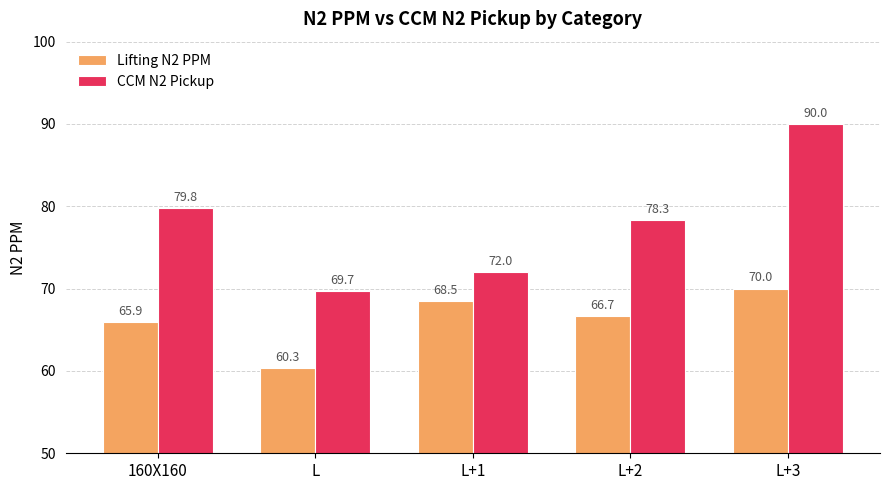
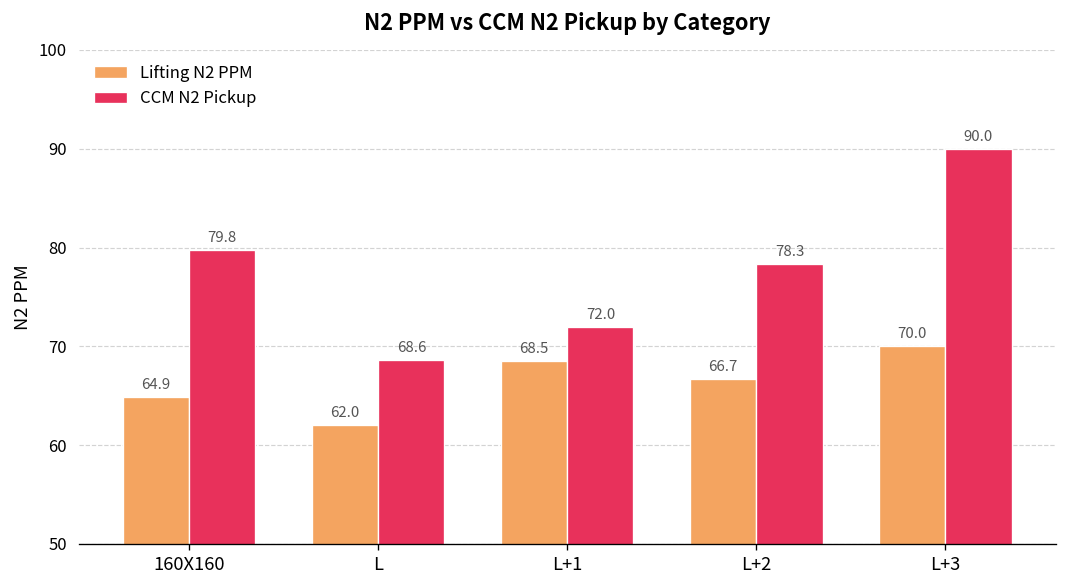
  {
    "Lifting N2 PPM": {
-     "160X160": 65.9,
-     "L": 60.3,
+     "160X160": 64.9,
+     "L": 62.0,
      "L+1": 68.5,
      "L+2": 66.7,
      "L+3": 70.0
    },
    "CCM N2 Pickup": {
      "160X160": 79.8,
-     "L": 69.7,
+     "L": 68.6,
      "L+1": 72.0,
      "L+2": 78.3,
      "L+3": 90.0
    }
  }
